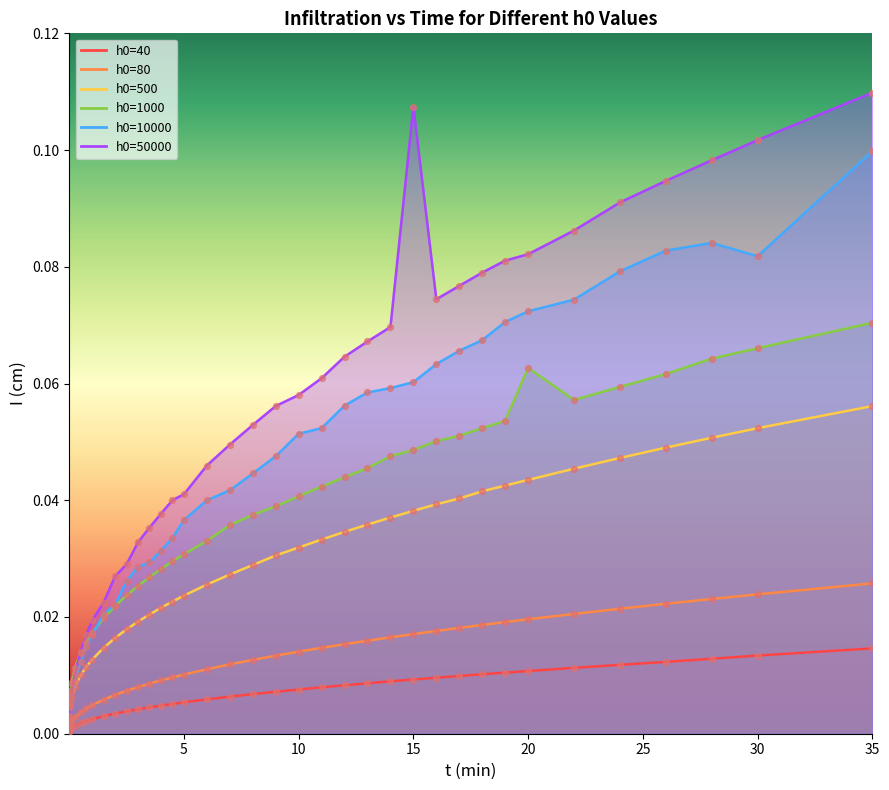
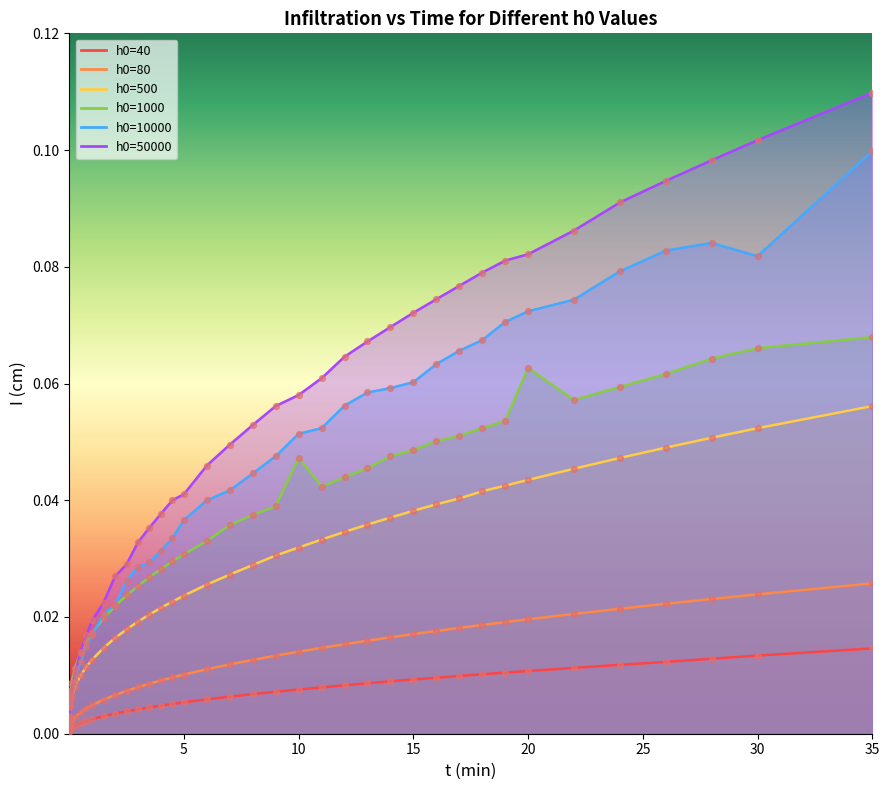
  {
    "h0=1000": {
      "5": 0.031,
-     "10": 0.041,
+     "10": 0.047,
      "15": 0.049,
      "20": 0.063,
      "30": 0.066,
-     "35": 0.070
+     "35": 0.068
    },
    "h0=10000": {
      "5": 0.037,
      "10": 0.051,
      "15": 0.060,
      "20": 0.072,
      "30": 0.082,
      "35": 0.100
    },
    "h0=50000": {
      "5": 0.041,
      "10": 0.058,
-     "15": 0.107,
+     "15": 0.072,
      "20": 0.082,
      "30": 0.102,
      "35": 0.110
    }
  }
